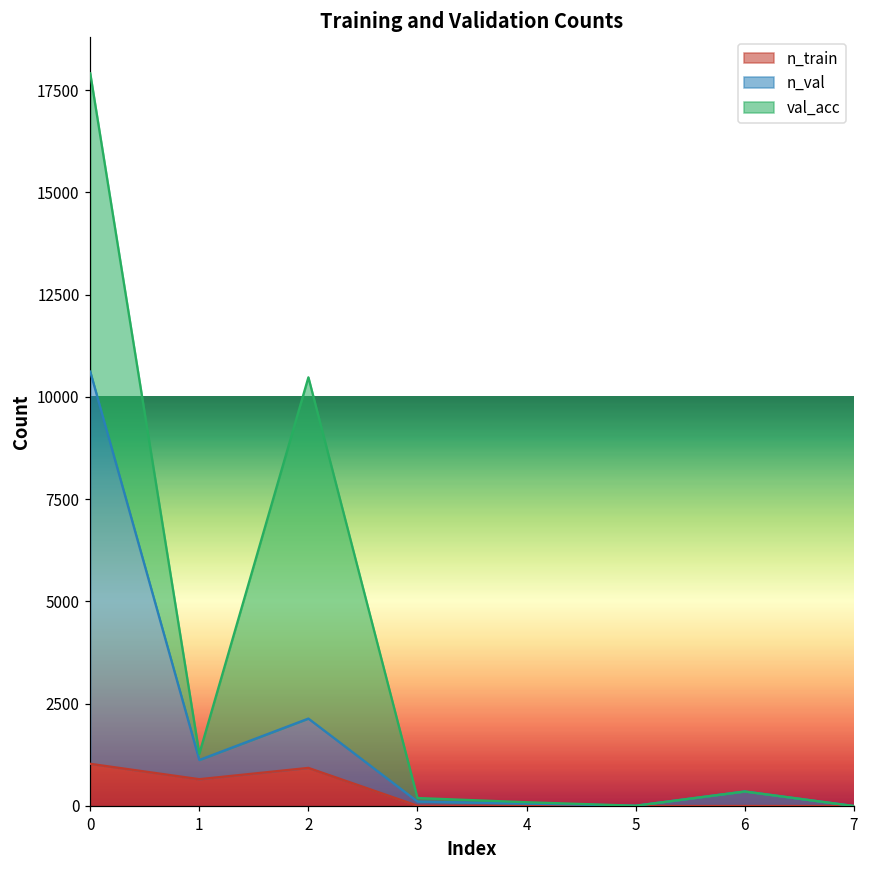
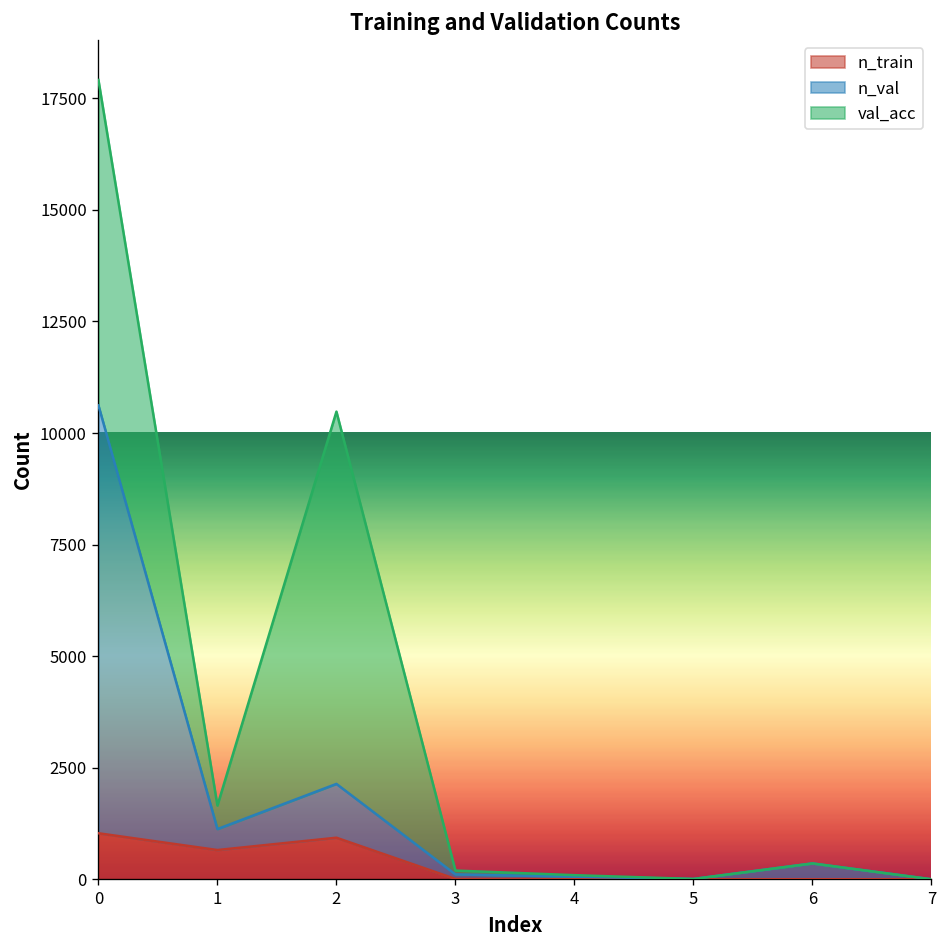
  {
    "n_train": {
      "0": 1000,
      "1": 700,
      "2": 900,
      "3": 0,
      "6": 0
    },
    "n_val": {
      "0": 9600,
      "1": 500,
      "2": 1200,
      "3": 100
    },
    "val_acc": {
      "0": 7300,
-     "1": 200,
+     "1": 500,
      "2": 8300,
      "3": 100
    }
  }
